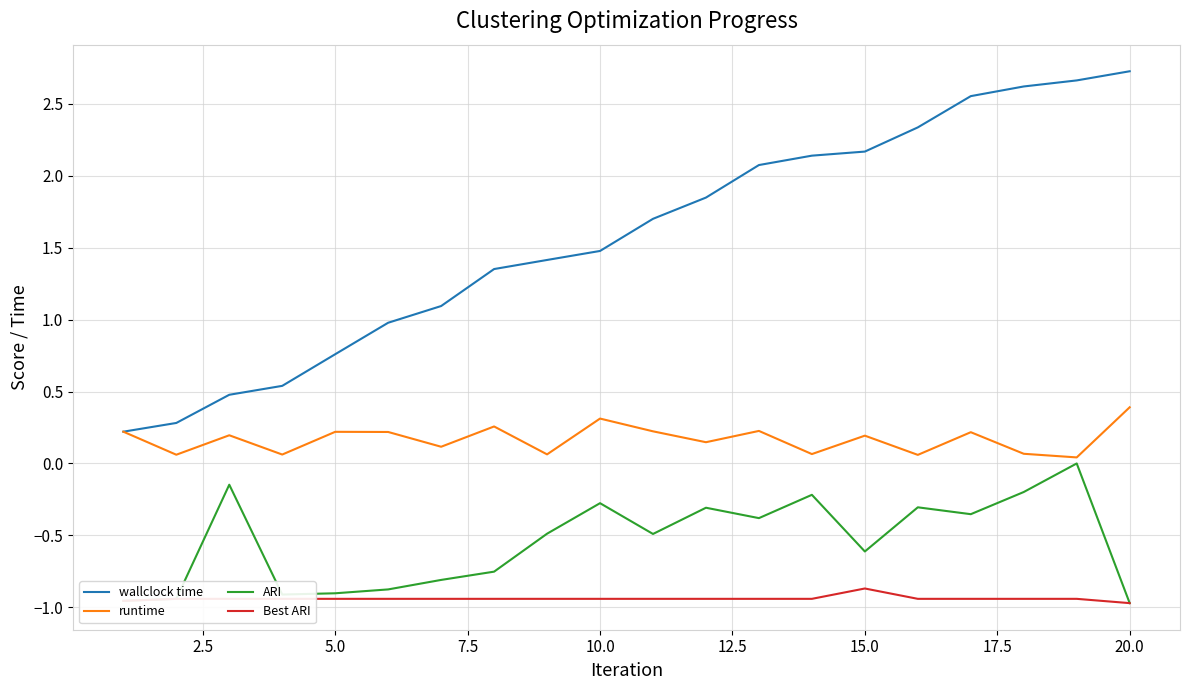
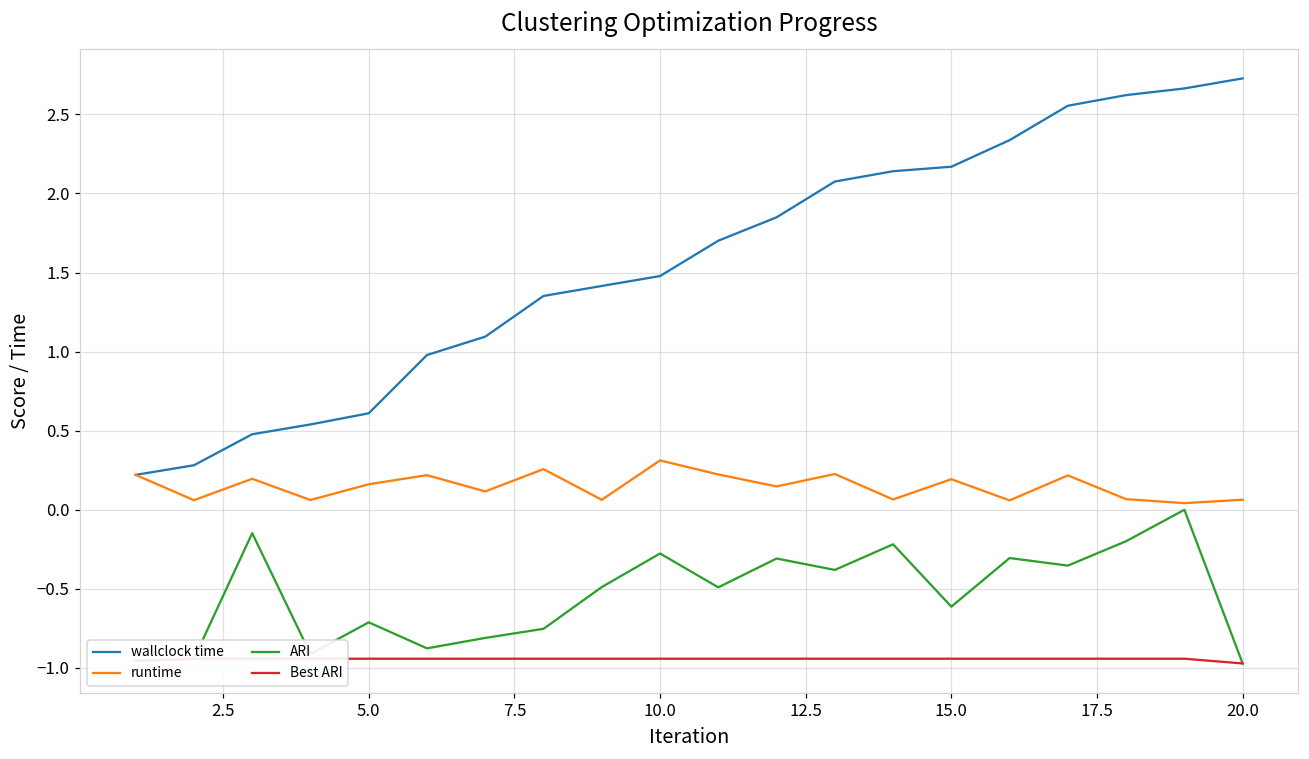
  {
    "wallclock time": {
-     "5.0": 0.76,
+     "5.0": 0.61,
      "10.0": 1.48,
      "15.0": 2.17,
      "20.0": 2.73
    },
    "runtime": {
-     "5.0": 0.22,
+     "5.0": 0.16,
      "10.0": 0.31,
      "15.0": 0.19,
-     "20.0": 0.39
+     "20.0": 0.06
    },
    "ARI": {
-     "5.0": -0.90,
+     "5.0": -0.71,
      "10.0": -0.28,
      "15.0": -0.61
    },
    "Best ARI": {
      "5.0": -0.94,
      "10.0": -0.94,
-     "15.0": -0.87
+     "15.0": -0.94
    }
  }
